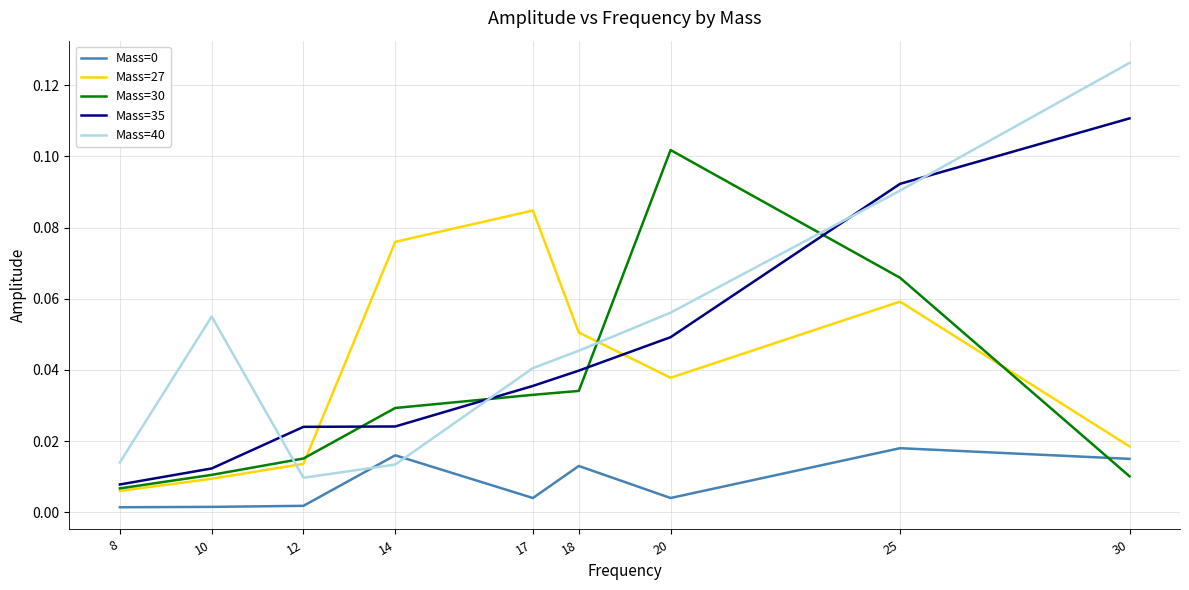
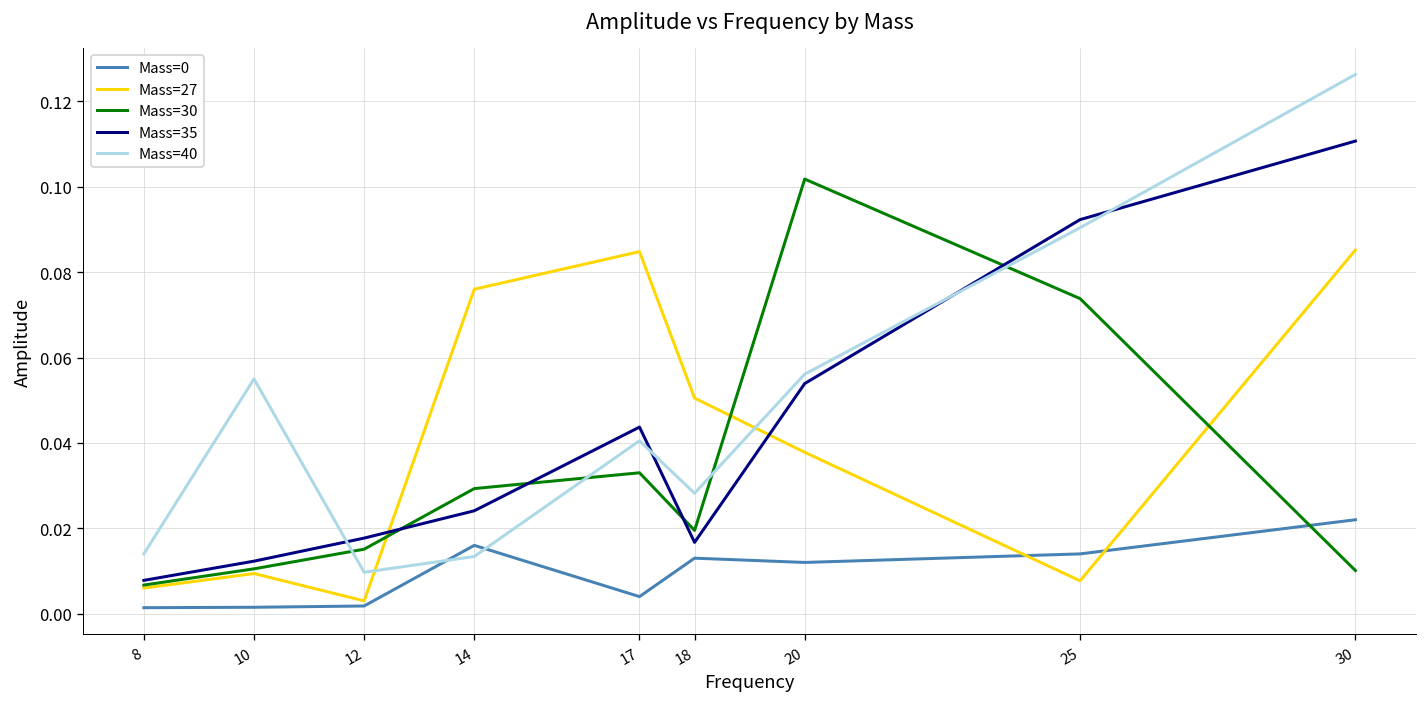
  {
    "Mass=0": {
      "8": 0.001,
      "10": 0.002,
      "12": 0.002,
      "14": 0.016,
      "17": 0.004,
      "18": 0.013,
-     "20": 0.004,
-     "25": 0.018,
-     "30": 0.015
+     "20": 0.012,
+     "25": 0.014,
+     "30": 0.022
    },
    "Mass=27": {
      "10": 0.009,
-     "12": 0.014,
+     "12": 0.003,
      "14": 0.076,
      "17": 0.085,
      "18": 0.051,
      "20": 0.038,
-     "25": 0.059,
-     "30": 0.019
+     "25": 0.008,
+     "30": 0.085
    },
    "Mass=30": {
      "10": 0.011,
      "12": 0.015,
      "14": 0.029,
      "17": 0.033,
-     "18": 0.034,
+     "18": 0.020,
      "20": 0.102,
-     "25": 0.066,
+     "25": 0.074,
      "30": 0.010
    },
    "Mass=35": {
      "8": 0.008,
      "10": 0.012,
-     "12": 0.024,
+     "12": 0.018,
      "14": 0.024,
-     "17": 0.036,
-     "18": 0.040,
-     "20": 0.049,
+     "17": 0.044,
+     "18": 0.017,
+     "20": 0.054,
      "25": 0.092,
      "30": 0.111
    },
    "Mass=40": {
      "8": 0.014,
      "10": 0.055,
      "12": 0.010,
      "14": 0.013,
      "17": 0.041,
-     "18": 0.045,
+     "18": 0.028,
      "20": 0.056,
      "25": 0.090,
      "30": 0.126
    }
  }
